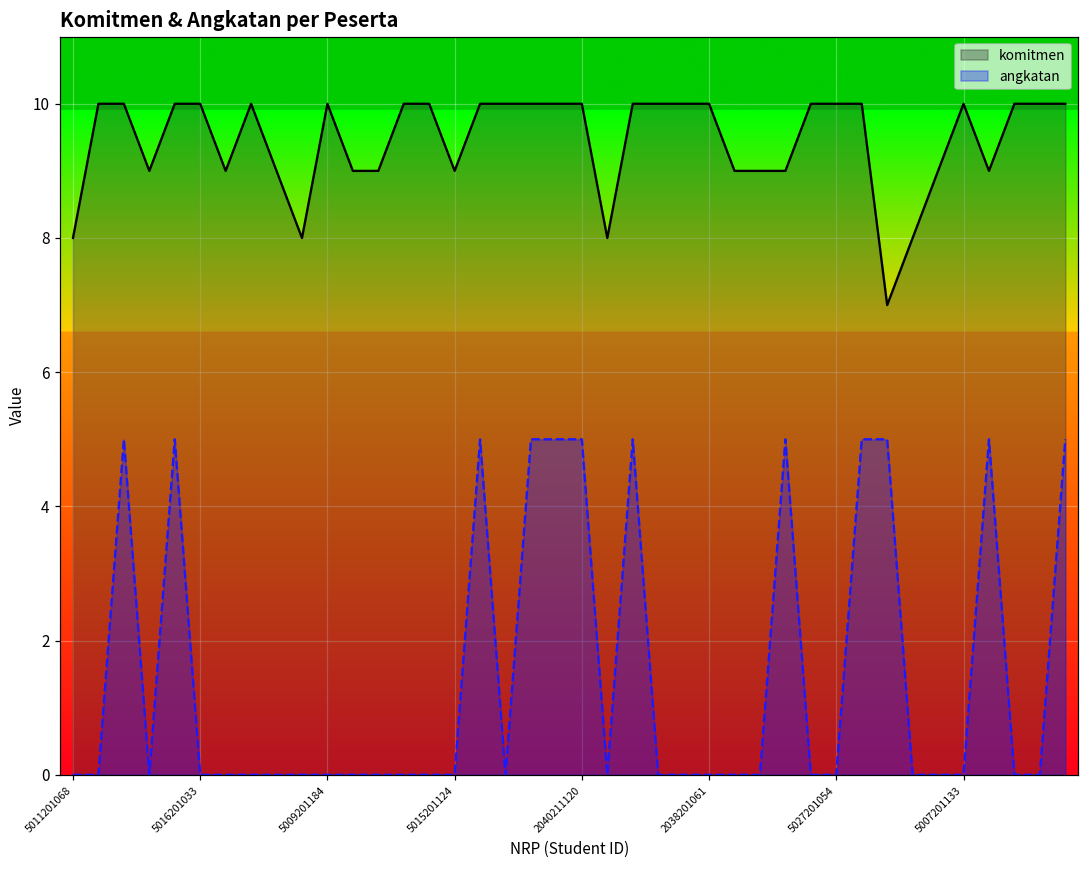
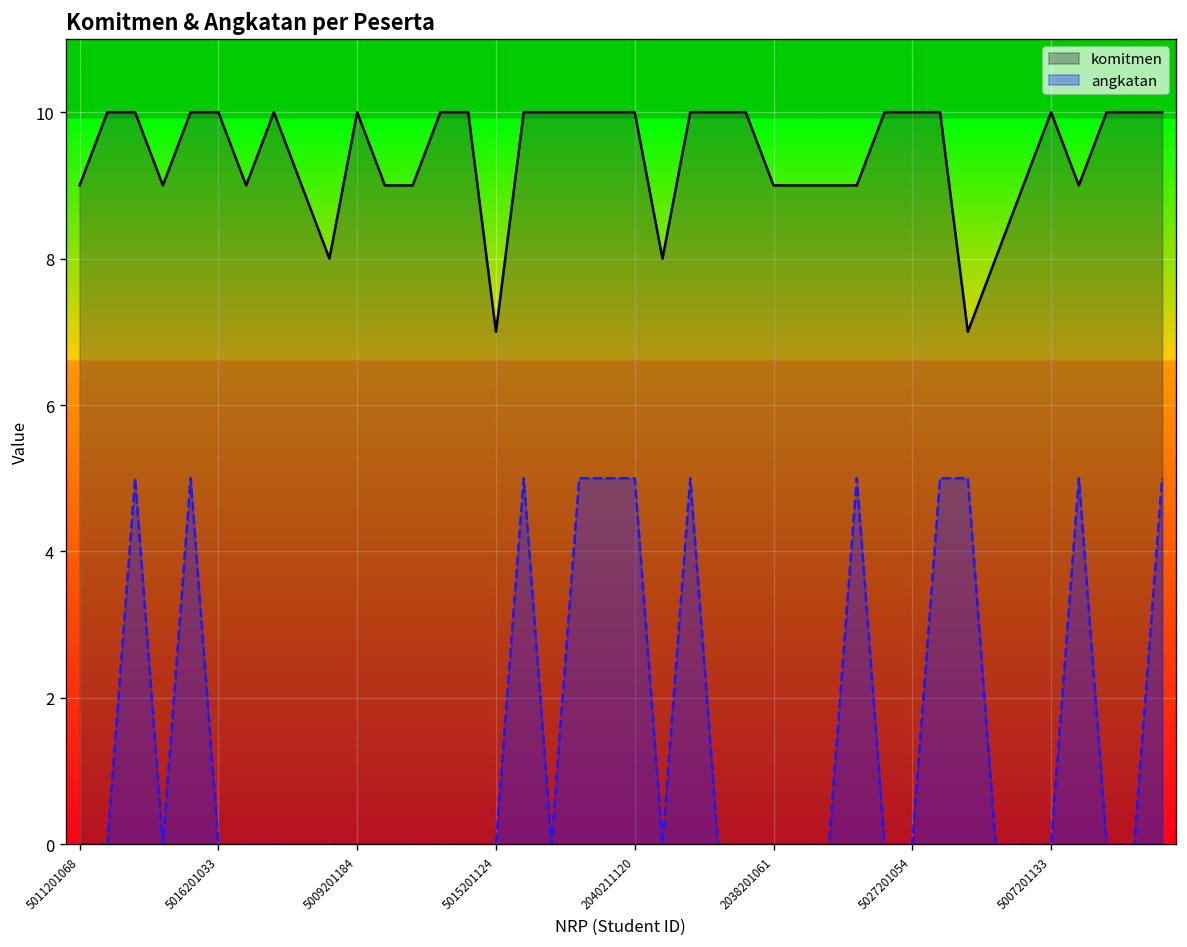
  {
    "komitmen": {
-     "5011201068": 8,
+     "5011201068": 9,
      "5016201033": 10,
      "5009201184": 10,
-     "5015201124": 9,
+     "5015201124": 7,
      "2040211120": 10,
-     "2038201061": 10,
+     "2038201061": 9,
      "5027201054": 10,
      "5007201133": 10
    },
    "angkatan": {
      "5011201068": 0,
      "5016201033": 0,
      "5009201184": 0,
      "5015201124": 0,
      "2040211120": 5,
      "2038201061": 0,
      "5027201054": 0,
      "5007201133": 0
    }
  }
